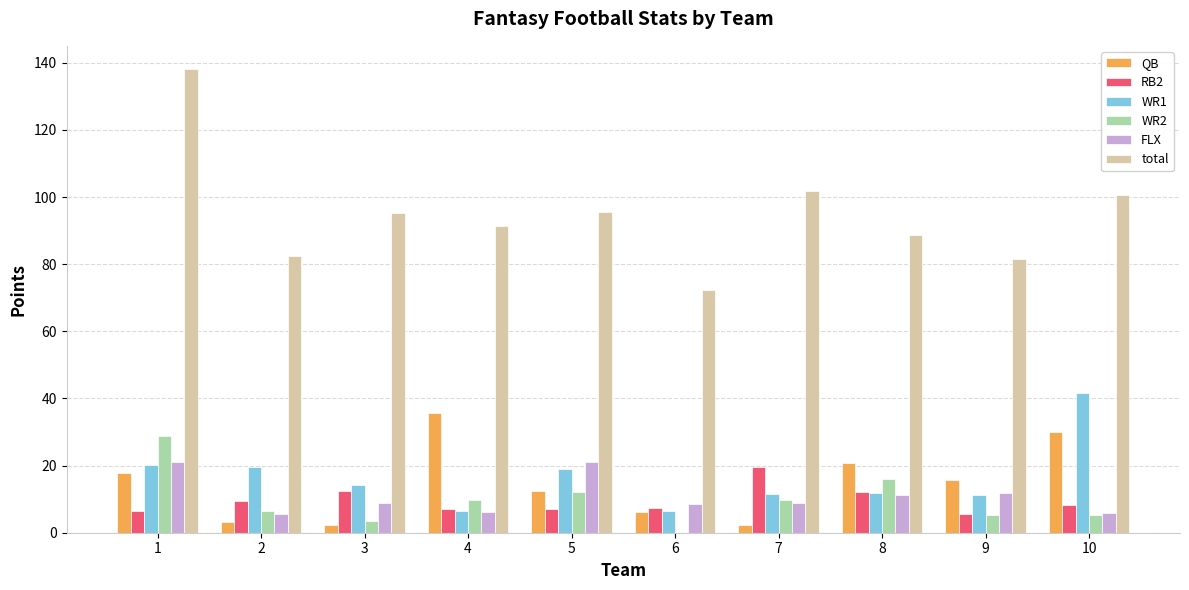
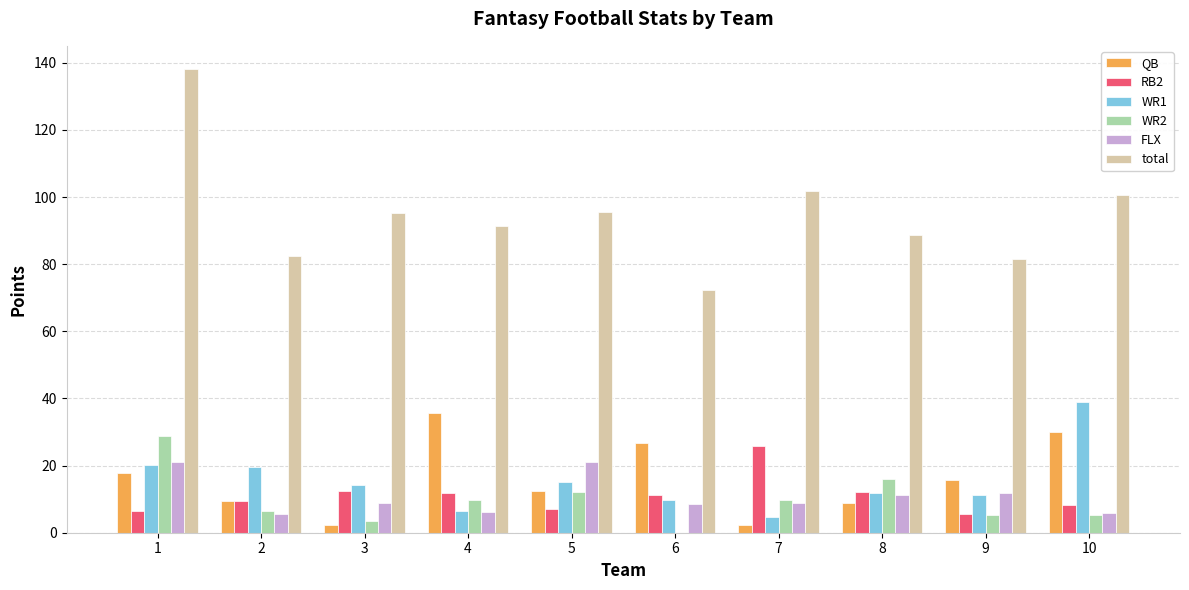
  {
    "QB": {
      "1": 18,
-     "2": 3,
+     "2": 9,
      "3": 2,
      "4": 36,
      "5": 13,
-     "6": 6,
+     "6": 27,
      "7": 2,
-     "8": 21,
+     "8": 9,
      "9": 16,
      "10": 30
    },
    "RB2": {
      "1": 7,
      "2": 10,
      "3": 12,
-     "4": 7,
+     "4": 12,
      "5": 7,
-     "6": 7,
-     "7": 20,
+     "6": 11,
+     "7": 26,
      "8": 12,
      "9": 6,
      "10": 8
    },
    "WR1": {
      "1": 20,
      "2": 20,
      "3": 14,
      "4": 7,
-     "5": 19,
-     "6": 6,
-     "7": 11,
+     "5": 15,
+     "6": 10,
+     "7": 5,
      "8": 12,
      "9": 11,
-     "10": 42
+     "10": 39
    }
  }
